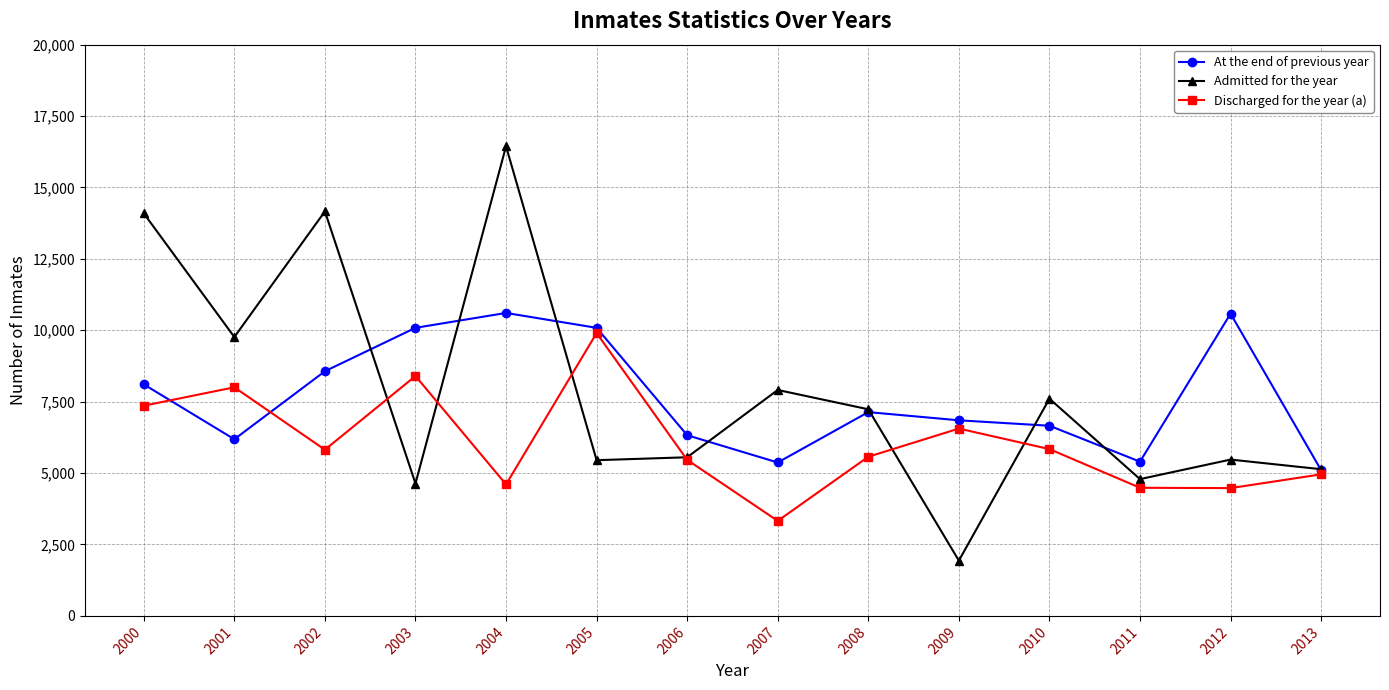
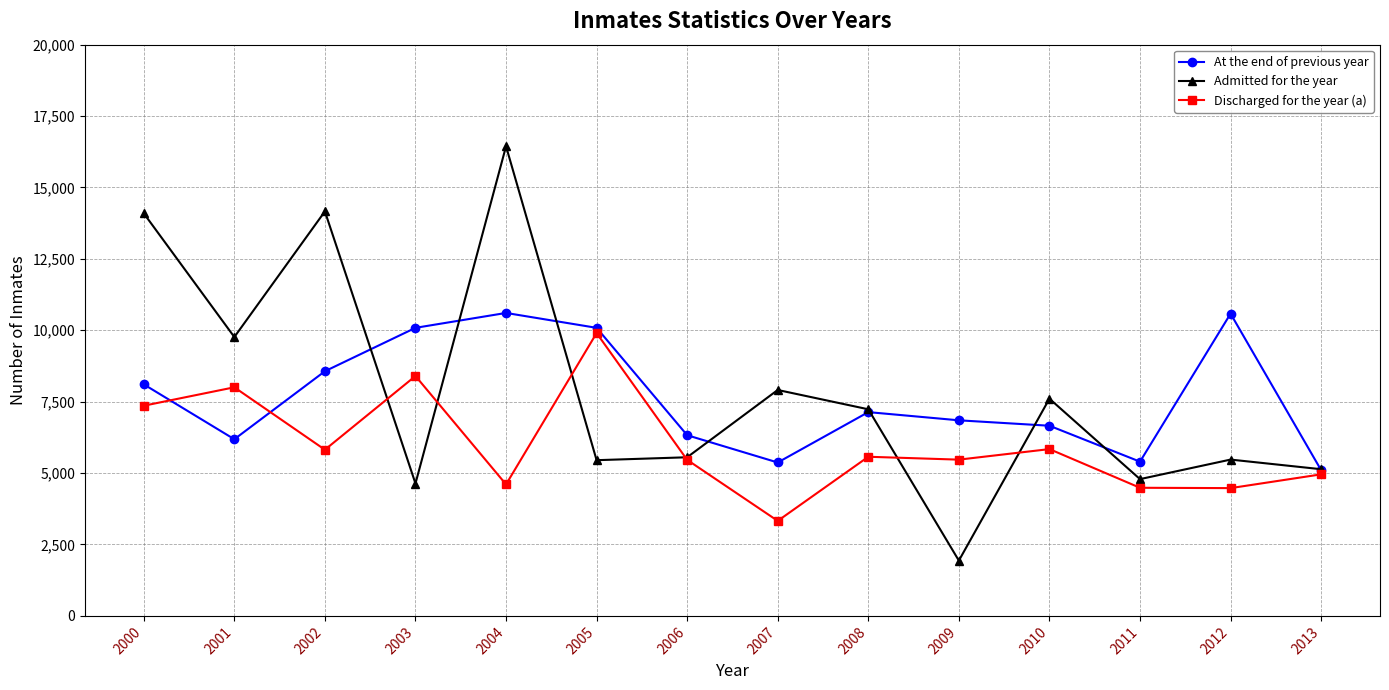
  {
    "At the end of previous year": {
      "2000": "8,100",
      "2001": "6,200",
      "2002": "8,600",
      "2003": "10,100",
      "2004": "10,600",
      "2005": "10,100",
      "2006": "6,300",
      "2007": "5,400",
      "2008": "7,100",
      "2009": "6,800",
      "2010": "6,700",
      "2011": "5,400",
      "2012": "10,600"
    },
    "Admitted for the year": {
      "2000": "14,100",
      "2001": "9,800",
      "2002": "14,200",
      "2003": "4,600",
      "2004": "16,400",
      "2005": "5,500",
      "2006": "5,600",
      "2007": "7,900",
      "2008": "7,200",
      "2009": "1,900",
      "2010": "7,600",
      "2011": "4,800",
      "2012": "5,500"
    },
    "Discharged for the year (a)": {
      "2000": "7,400",
      "2001": "8,000",
      "2002": "5,800",
      "2003": "8,400",
      "2004": "4,600",
      "2005": "9,900",
      "2006": "5,500",
      "2007": "3,300",
      "2008": "5,600",
-     "2009": "6,600",
+     "2009": "5,500",
      "2010": "5,800",
      "2011": "4,500",
      "2012": "4,500",
      "2013": "5,000"
    }
  }
